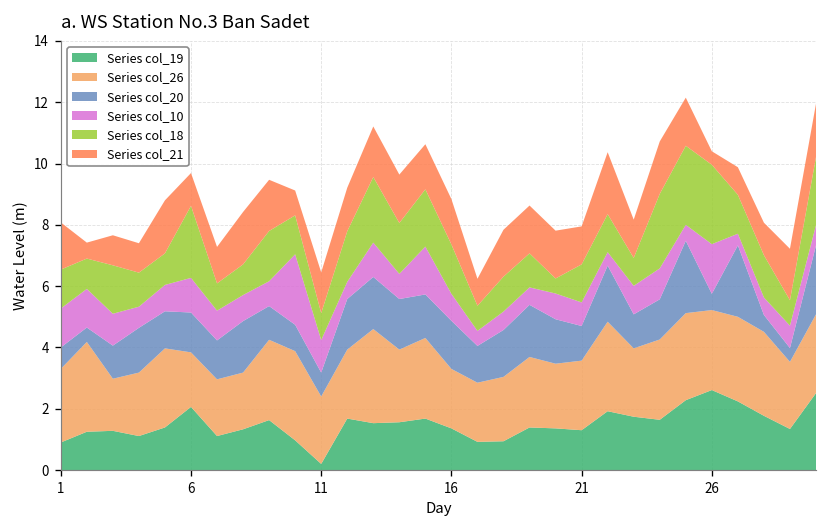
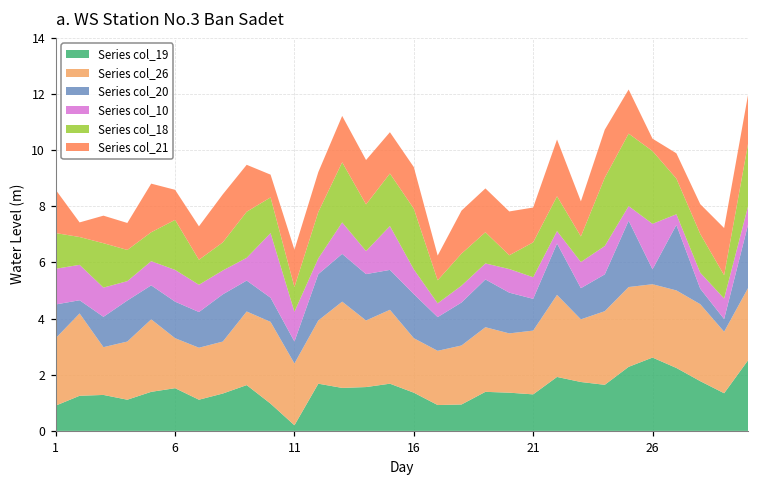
  {
    "Series col_19": {
      "1": 0.9,
-     "6": 2.1,
+     "6": 1.5,
      "11": 0.2,
      "16": 1.4,
      "21": 1.3,
      "26": 2.6
    },
    "Series col_20": {
-     "1": 0.7,
+     "1": 1.2,
      "6": 1.3,
      "11": 0.8,
      "16": 1.6,
      "21": 1.1,
      "26": 0.5
    },
    "Series col_10": {
      "1": 1.3,
      "6": 1.1,
      "11": 1.1,
      "16": 0.9,
      "21": 0.8,
      "26": 1.6
    },
    "Series col_18": {
      "1": 1.3,
-     "6": 2.3,
+     "6": 1.8,
      "11": 0.9,
-     "16": 1.6,
+     "16": 2.2,
      "21": 1.2,
      "26": 2.6
    }
  }
